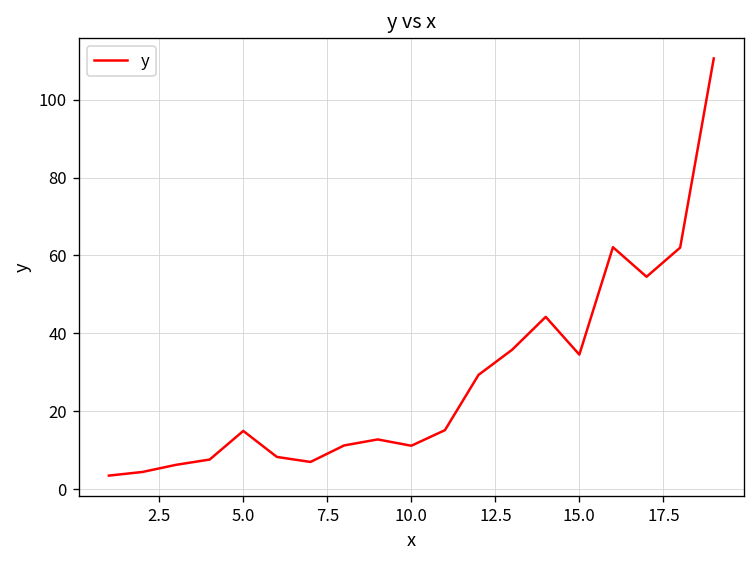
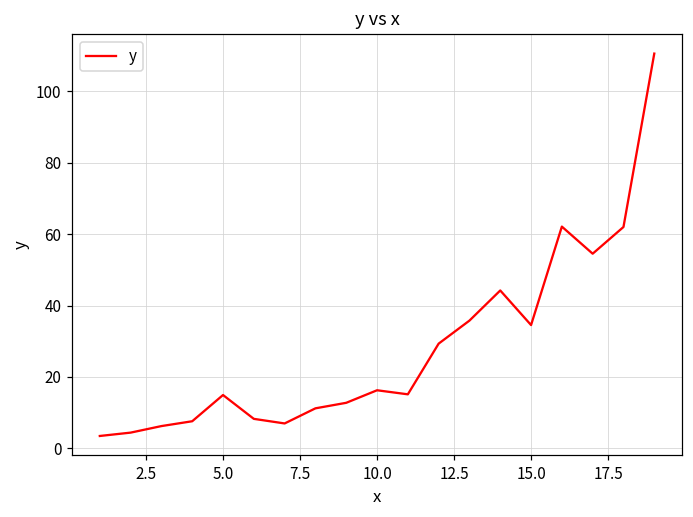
  {
    "5.0": 15,
-   "10.0": 11,
+   "10.0": 16,
    "15.0": 35
  }
